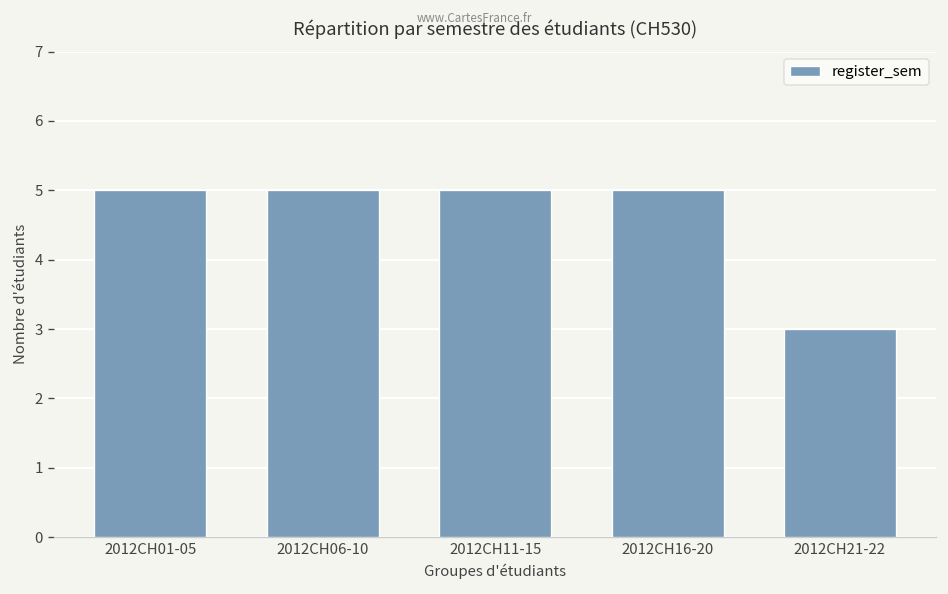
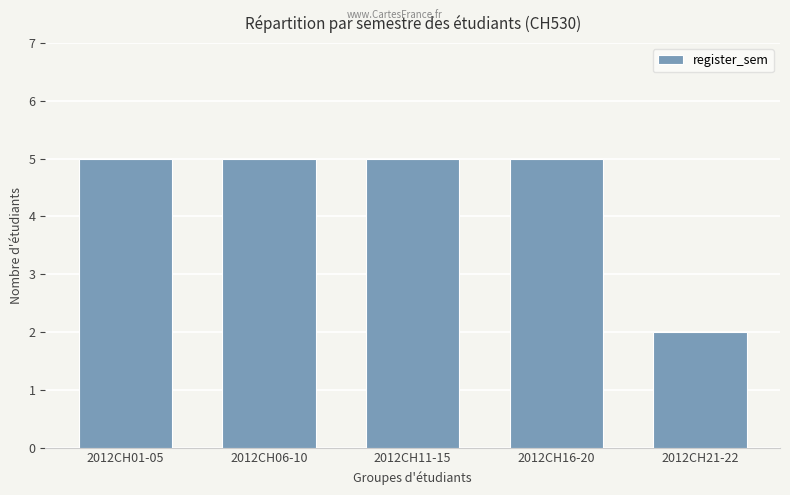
  {
    "2012CH01-05": 5,
    "2012CH06-10": 5,
    "2012CH11-15": 5,
    "2012CH16-20": 5,
-   "2012CH21-22": 3
+   "2012CH21-22": 2
  }
